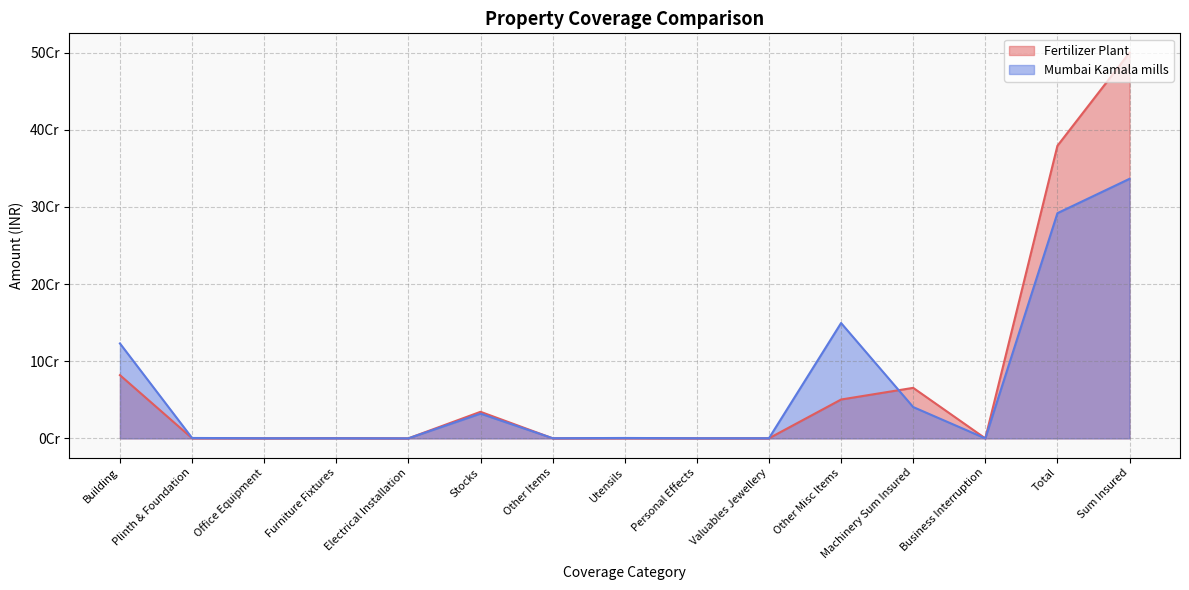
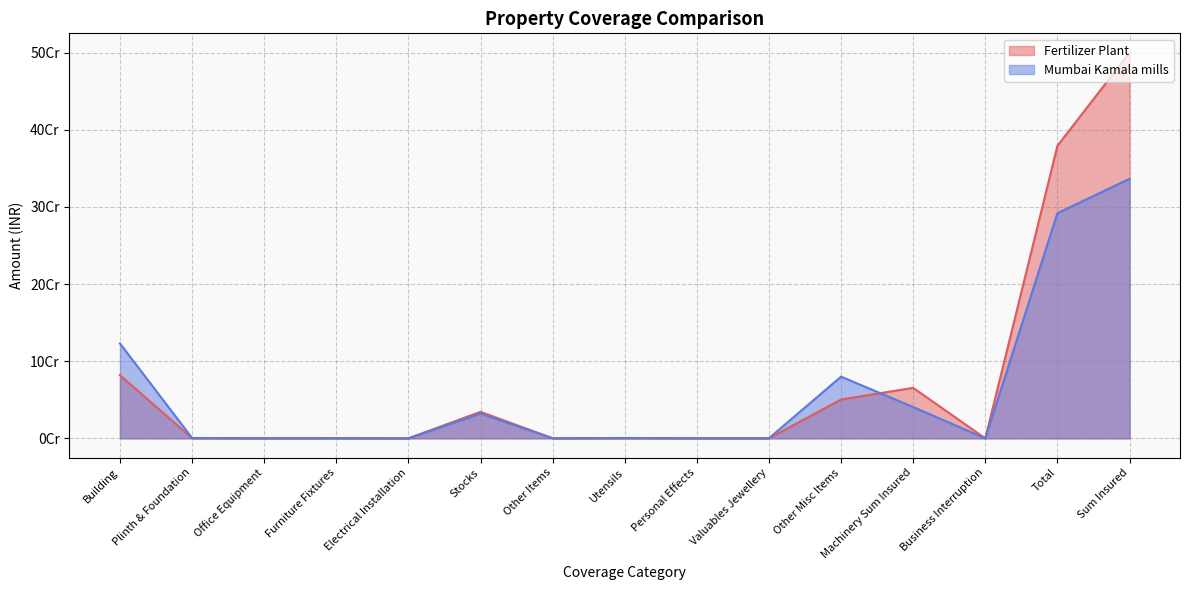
  {
    "Fertilizer Plant": {
      "Building": "8Cr",
      "Other Misc Items": "5Cr",
      "Machinery Sum Insured": "7Cr",
      "Total": "38Cr"
    },
    "Mumbai Kamala mills": {
      "Building": "12Cr",
-     "Other Misc Items": "15Cr",
+     "Other Misc Items": "8Cr",
      "Machinery Sum Insured": "4Cr",
      "Total": "29Cr",
      "Sum Insured": "34Cr"
    }
  }
